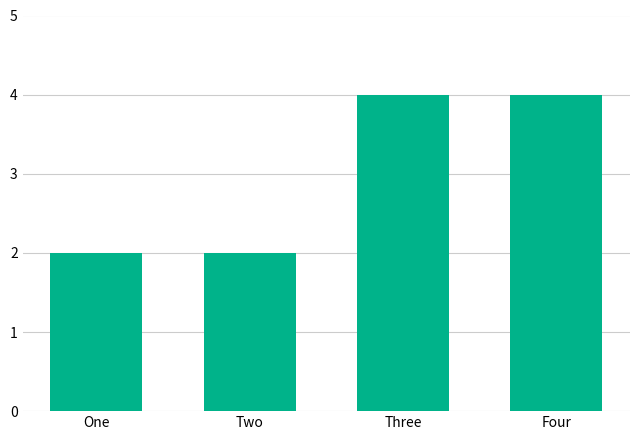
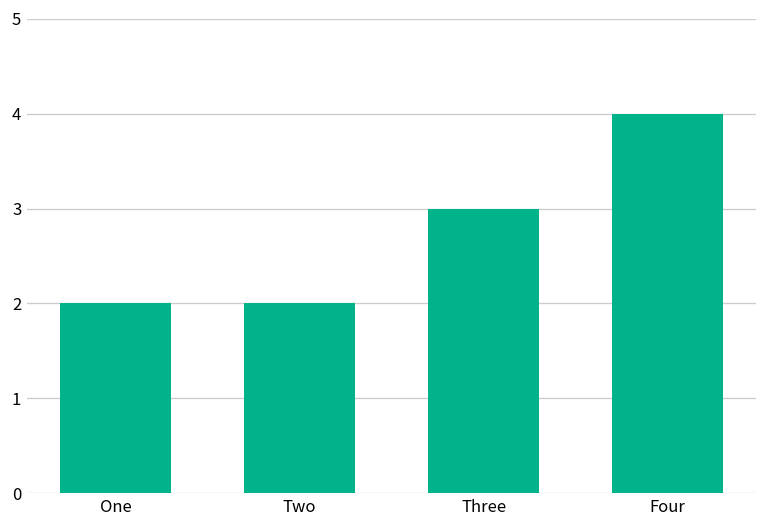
  {
    "One": 2,
    "Two": 2,
-   "Three": 4,
+   "Three": 3,
    "Four": 4
  }
